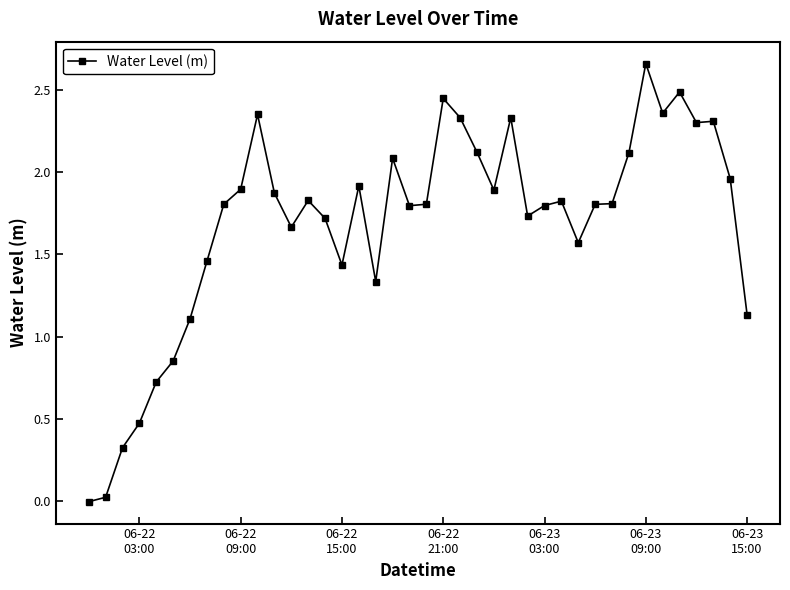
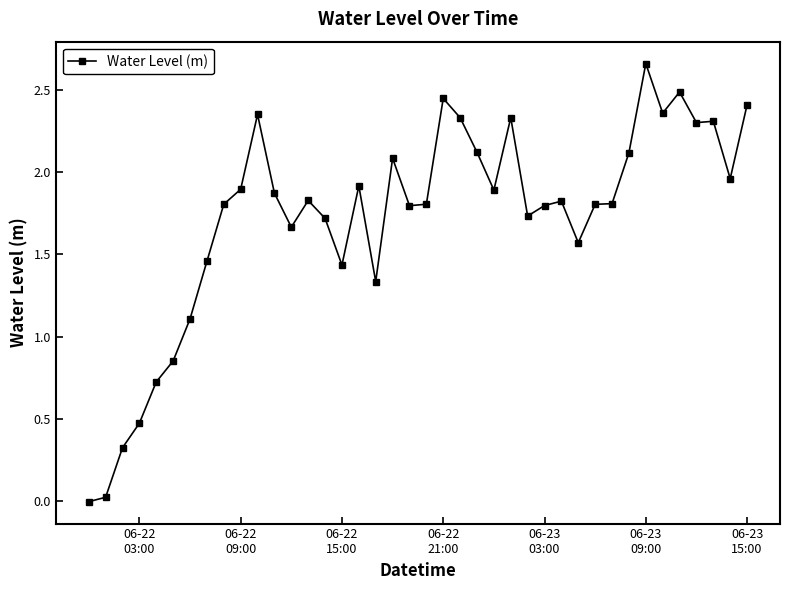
  {
    "06-22 03:00": 0.47,
    "06-22 09:00": 1.90,
    "06-22 15:00": 1.44,
    "06-22 21:00": 2.45,
    "06-23 03:00": 1.80,
    "06-23 09:00": 2.66,
-   "06-23 15:00": 1.13
+   "06-23 15:00": 2.41
  }
